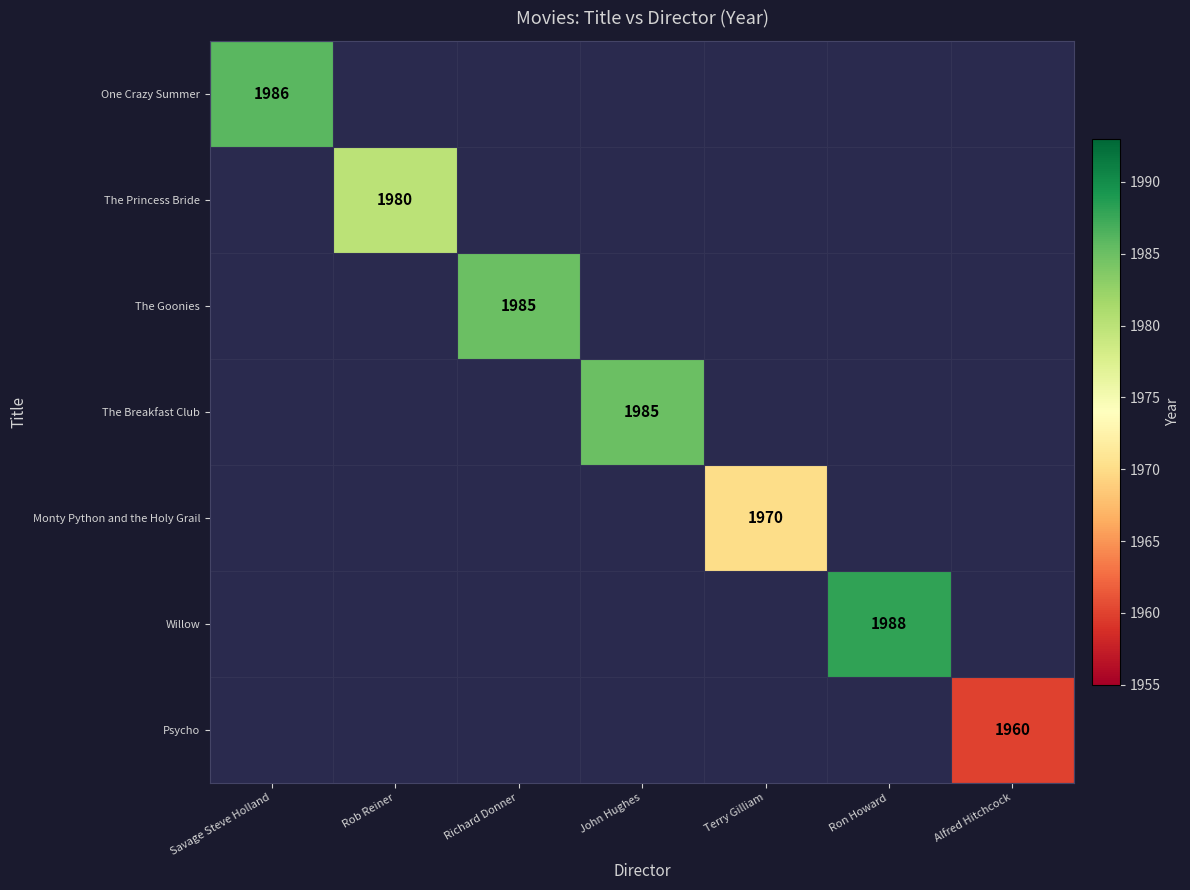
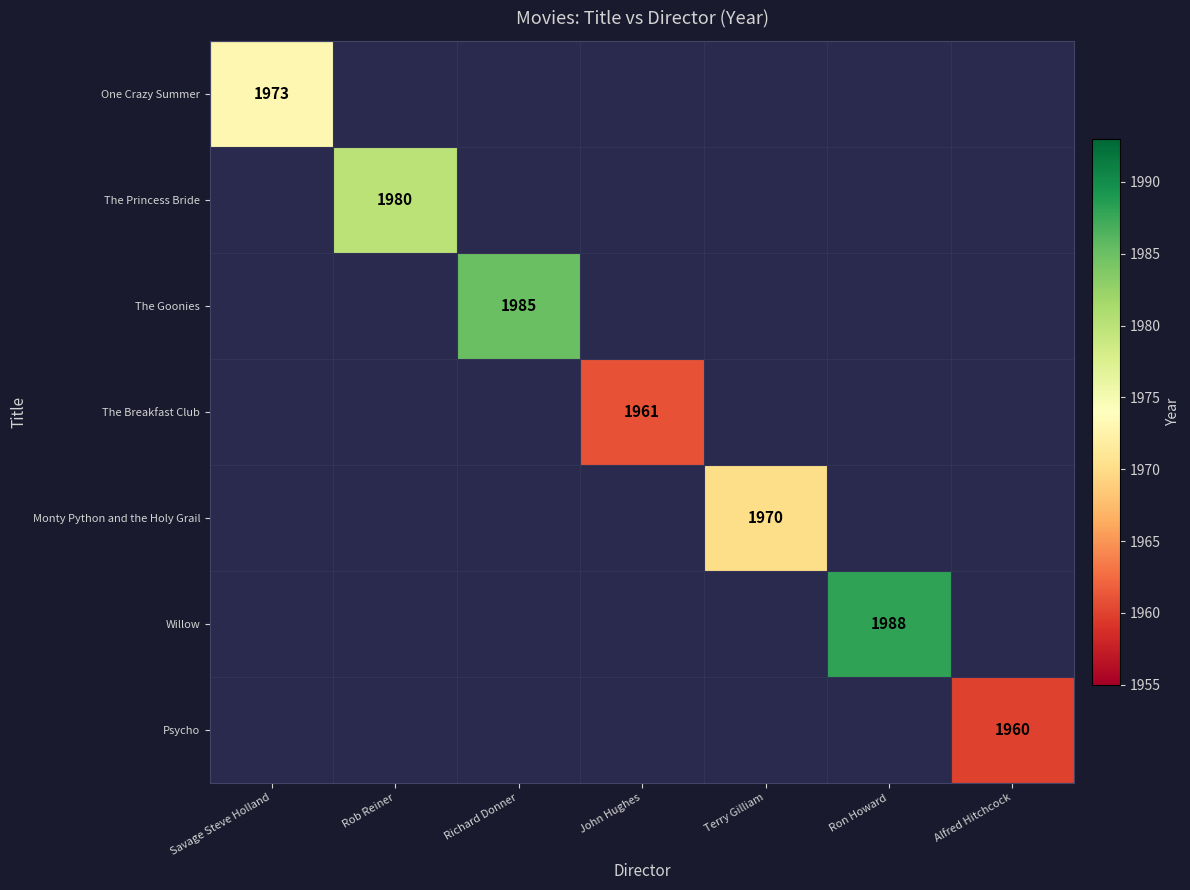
  {
    "One Crazy Summer": {
-     "Savage Steve Holland": 1986
+     "Savage Steve Holland": 1973
    },
    "The Princess Bride": {
      "Rob Reiner": 1980
    },
    "The Goonies": {
      "Richard Donner": 1985
    },
    "The Breakfast Club": {
-     "John Hughes": 1985
+     "John Hughes": 1961
    },
    "Monty Python and the Holy Grail": {
      "Terry Gilliam": 1970
    },
    "Willow": {
      "Ron Howard": 1988
    },
    "Psycho": {
      "Alfred Hitchcock": 1960
    }
  }
